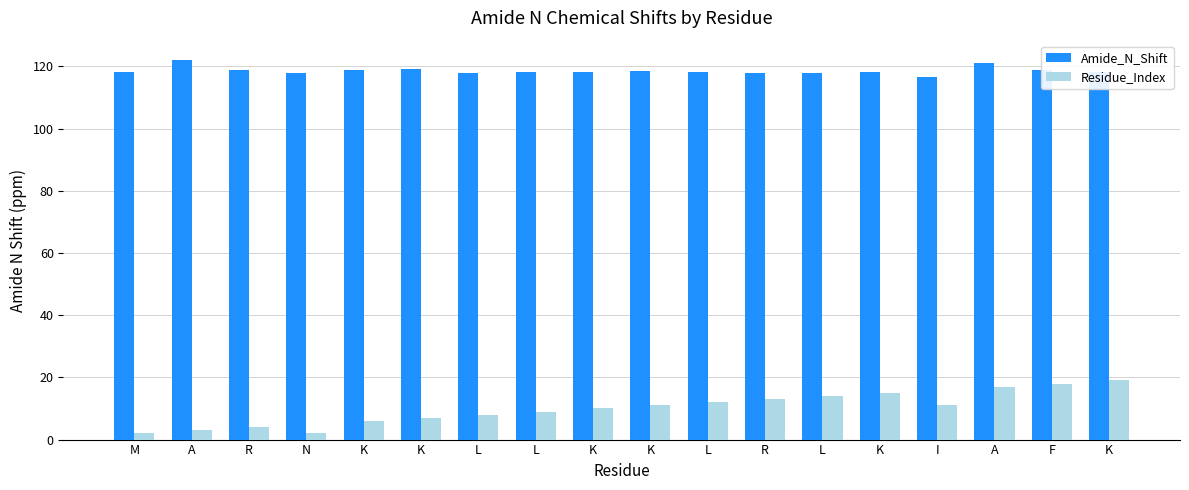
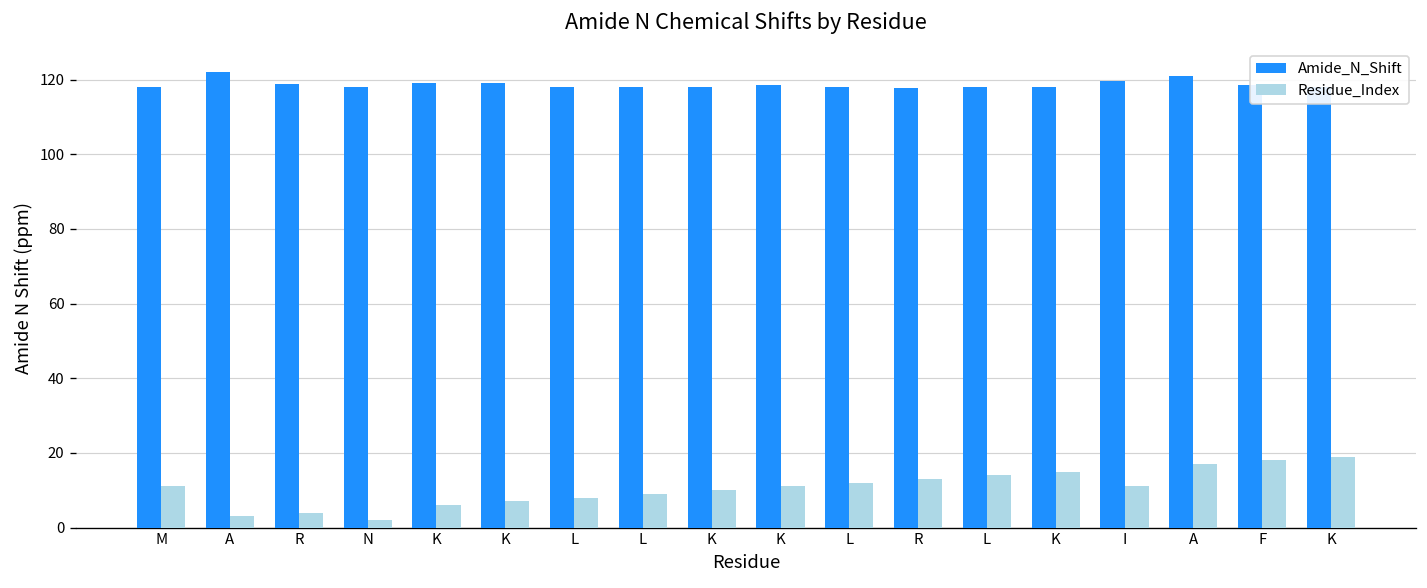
  {
    "Amide_N_Shift": {
      "M": 118,
      "N": 118,
-     "I": 117
+     "I": 120
    },
    "Residue_Index": {
-     "M": 2,
+     "M": 11,
      "N": 2,
      "I": 11,
      "F": 18
    }
  }
